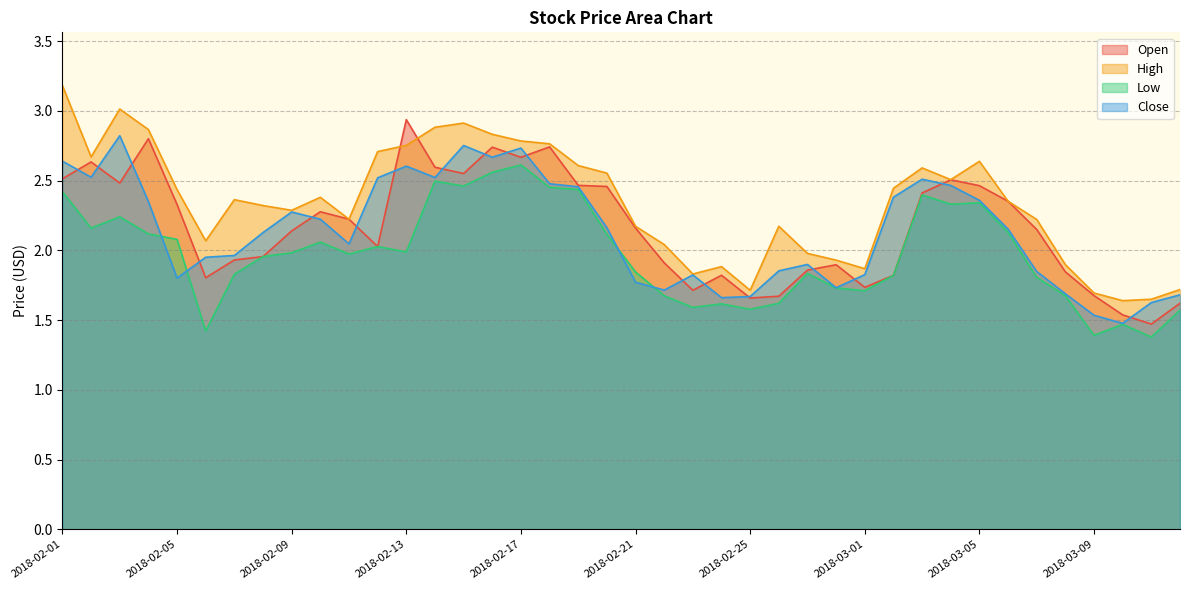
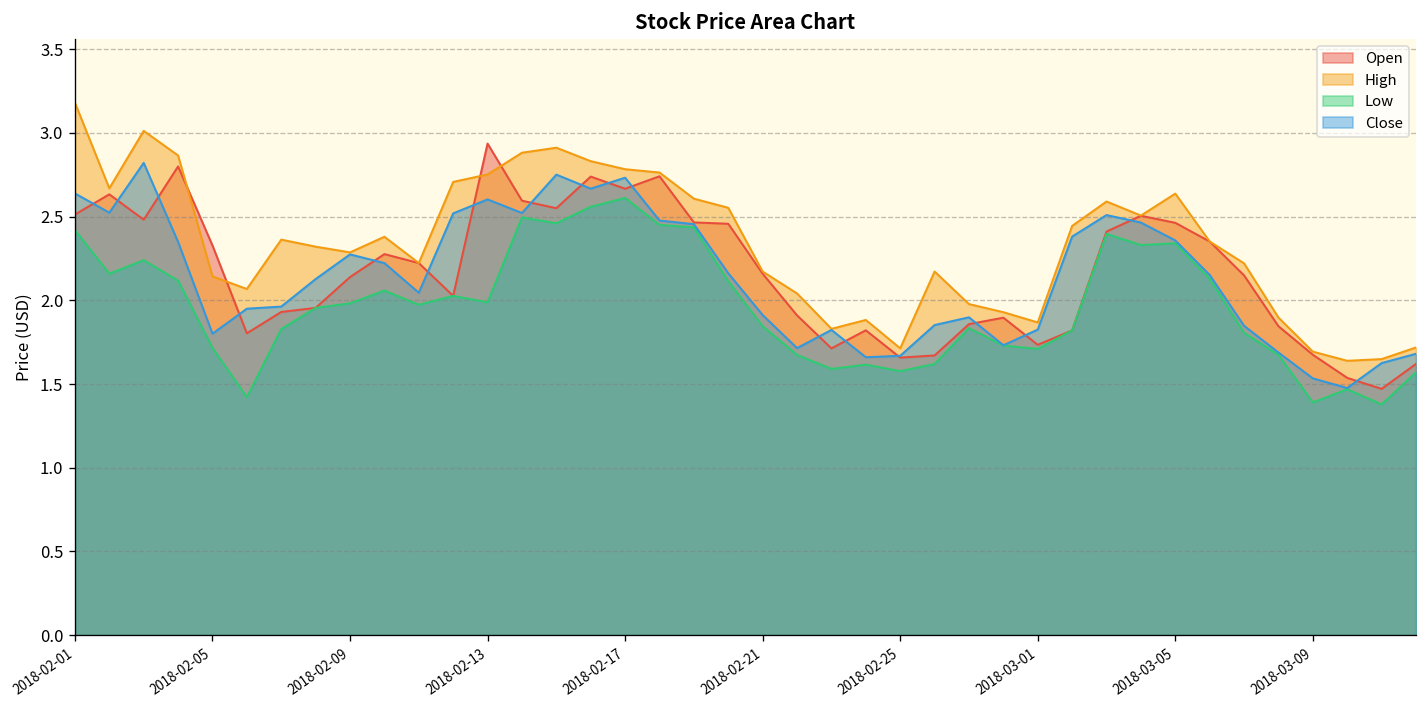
  {
    "Open": {
      "2018-02-01": 2.51,
      "2018-02-05": 2.33,
      "2018-02-09": 2.14,
      "2018-02-13": 2.94,
      "2018-02-17": 2.67,
      "2018-03-01": 1.73,
      "2018-03-05": 2.46,
      "2018-03-09": 1.68
    },
    "High": {
      "2018-02-01": 3.18,
-     "2018-02-05": 2.43,
+     "2018-02-05": 2.14,
      "2018-02-13": 2.75,
      "2018-02-17": 2.78,
      "2018-02-25": 1.71,
      "2018-03-01": 1.87,
      "2018-03-05": 2.64,
      "2018-03-09": 1.69
    },
    "Low": {
      "2018-02-01": 2.42,
-     "2018-02-05": 2.08,
+     "2018-02-05": 1.72,
      "2018-02-09": 1.98,
      "2018-02-13": 1.99,
      "2018-02-17": 2.61,
      "2018-02-21": 1.85,
      "2018-02-25": 1.58,
      "2018-03-01": 1.71,
      "2018-03-09": 1.39
    },
    "Close": {
      "2018-02-01": 2.64,
      "2018-02-05": 1.80,
      "2018-02-13": 2.60,
      "2018-02-17": 2.73,
-     "2018-02-21": 1.77,
+     "2018-02-21": 1.91,
      "2018-03-01": 1.83,
      "2018-03-09": 1.53
    }
  }
